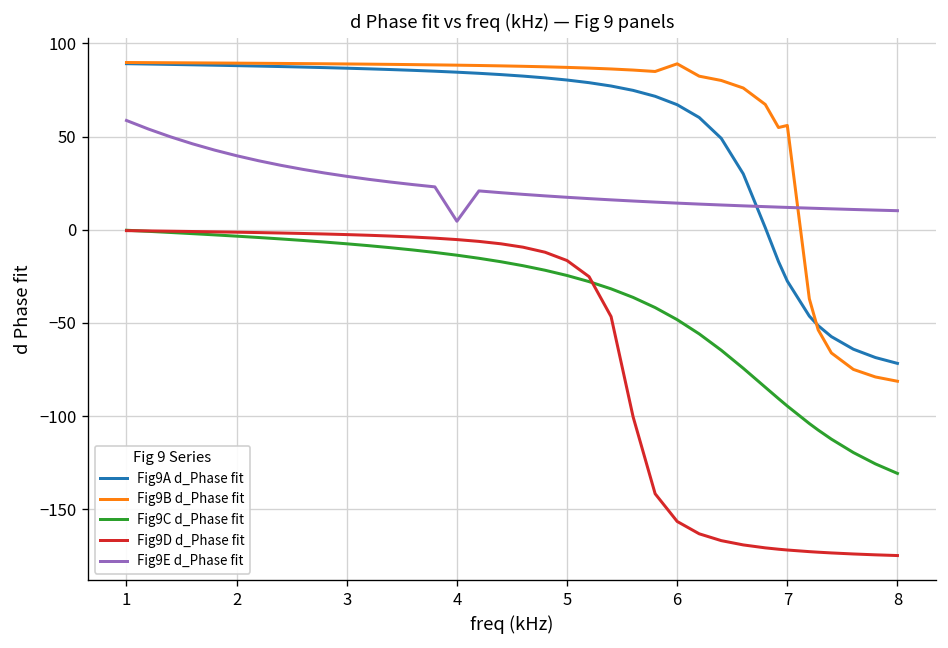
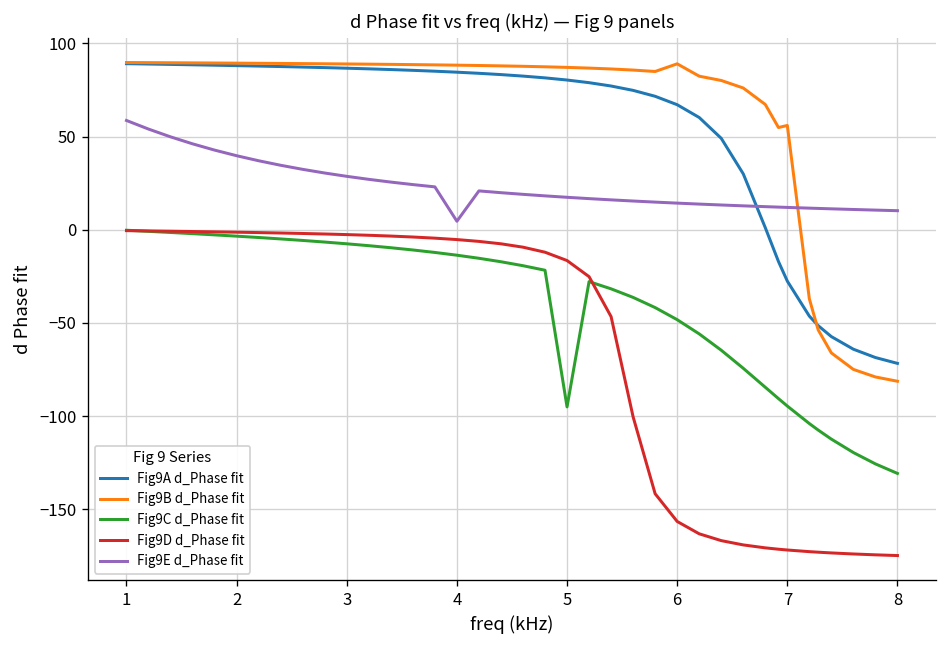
  {
    "Fig9A d_Phase fit": {
      "3": 87,
      "4": 85,
      "5": 80,
      "6": 67,
      "7": -28,
      "8": -72
    },
    "Fig9B d_Phase fit": {
      "3": 89,
      "4": 88,
      "5": 87,
      "6": 89,
      "7": 56,
      "8": -81
    },
    "Fig9C d_Phase fit": {
      "2": -3,
      "3": -8,
      "4": -14,
-     "5": -25,
+     "5": -95,
      "6": -48,
      "7": -95,
      "8": -131
    },
    "Fig9D d_Phase fit": {
      "2": -1,
      "3": -3,
      "4": -5,
      "5": -17,
      "6": -157,
      "7": -172,
      "8": -175
    },
    "Fig9E d_Phase fit": {
      "1": 59,
      "2": 40,
      "3": 29,
      "4": 5,
      "5": 17,
      "6": 14,
      "7": 12,
      "8": 10
    }
  }
